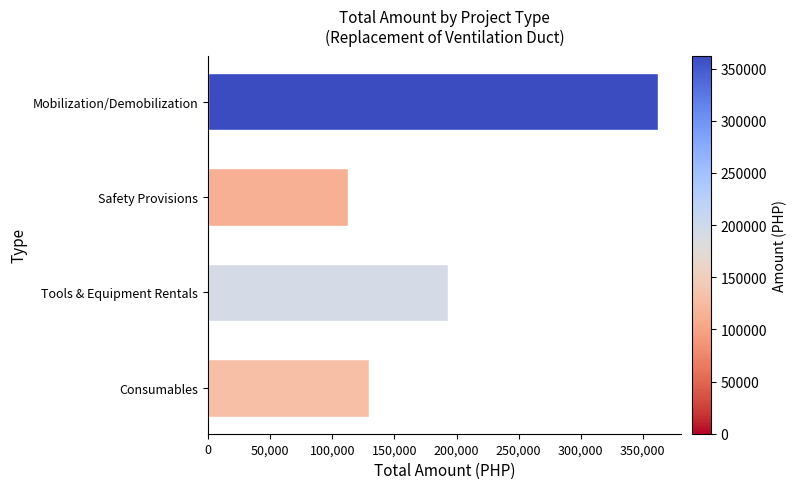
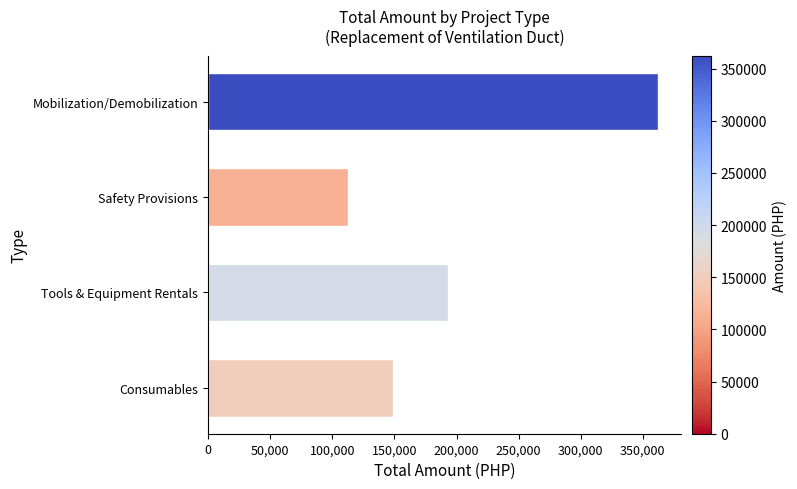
  {
    "Mobilization/Demobilization": "362,000",
    "Safety Provisions": "112,000",
    "Tools & Equipment Rentals": "193,000",
-   "Consumables": "130,000"
+   "Consumables": "149,000"
  }
